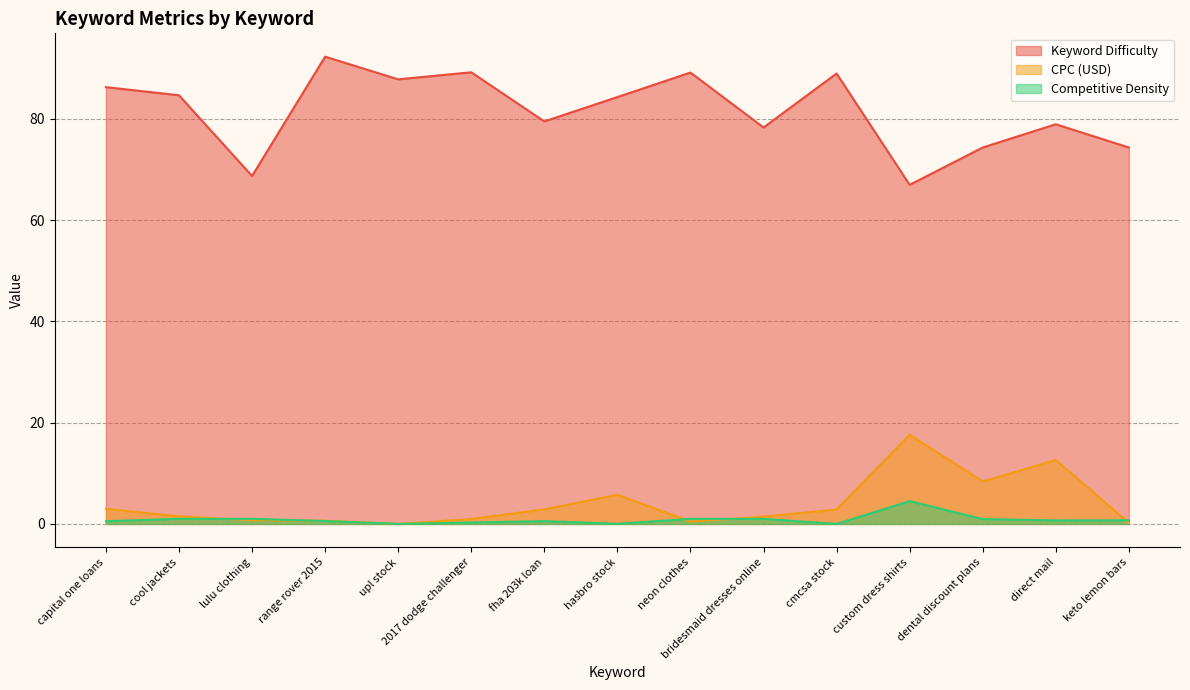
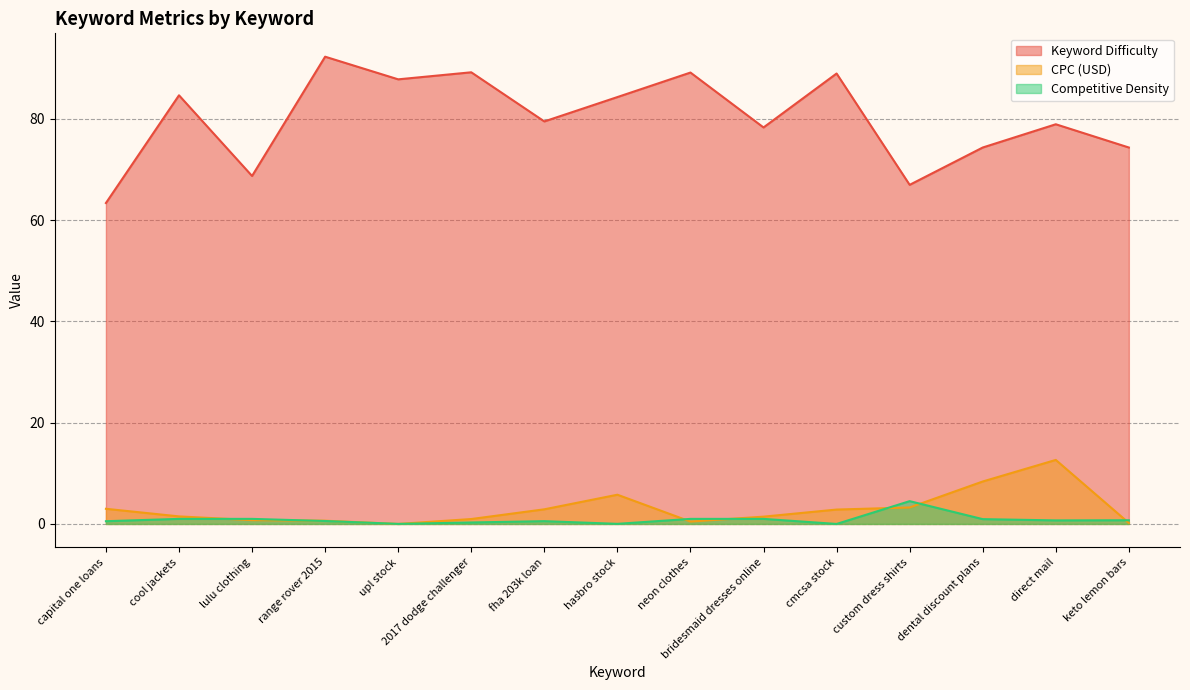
  {
    "Keyword Difficulty": {
-     "capital one loans": 86,
+     "capital one loans": 63,
      "cool jackets": 85,
      "lulu clothing": 69,
      "range rover 2015": 92,
      "upl stock": 88,
      "2017 dodge challenger": 89,
      "fha 203k loan": 79,
      "hasbro stock": 84,
      "neon clothes": 89,
      "bridesmaid dresses online": 78,
      "cmcsa stock": 89,
      "custom dress shirts": 67,
      "dental discount plans": 74,
      "direct mail": 79,
      "keto lemon bars": 74
    },
    "CPC (USD)": {
      "capital one loans": 3,
      "2017 dodge challenger": 1,
      "fha 203k loan": 3,
      "hasbro stock": 6,
      "neon clothes": 0,
      "cmcsa stock": 3,
-     "custom dress shirts": 18,
+     "custom dress shirts": 3,
      "dental discount plans": 8,
      "direct mail": 13,
      "keto lemon bars": 0
    },
    "Competitive Density": {
      "capital one loans": 1,
      "2017 dodge challenger": 0,
      "fha 203k loan": 1,
      "hasbro stock": 0,
      "neon clothes": 1,
      "cmcsa stock": 0,
      "custom dress shirts": 5,
      "dental discount plans": 1,
      "direct mail": 1,
      "keto lemon bars": 1
    }
  }
